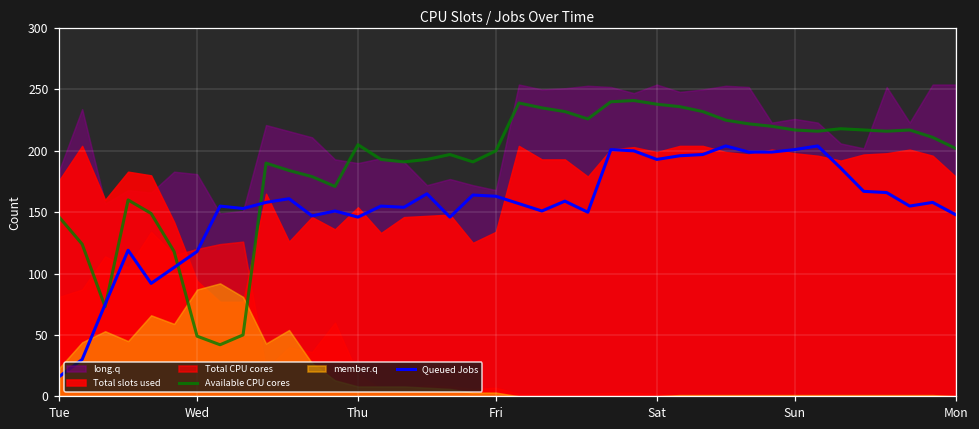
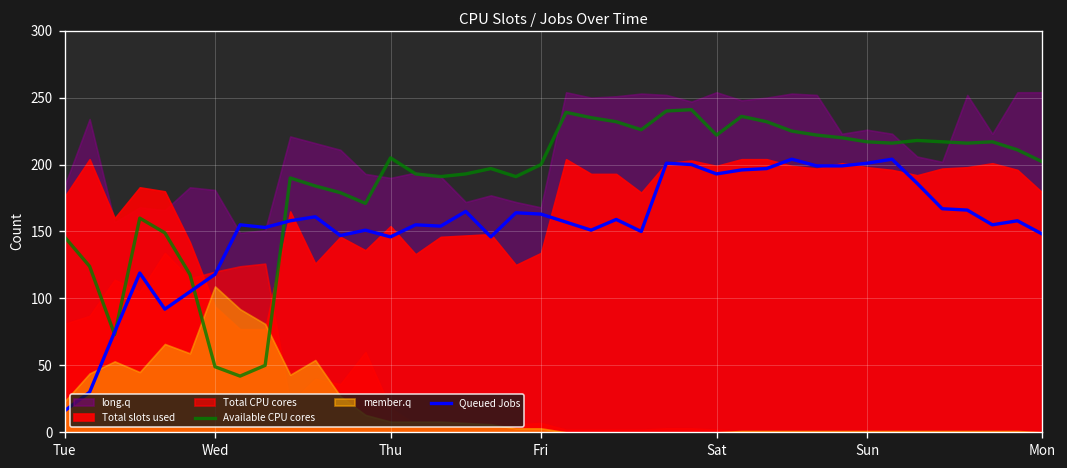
  {
    "Available CPU cores": {
      "Tue": 146,
      "Wed": 49,
      "Thu": 205,
      "Fri": 200,
-     "Sat": 238,
+     "Sat": 222,
      "Sun": 217,
      "Mon": 202
    },
    "long.q": {
      "Tue": 184,
      "Wed": 181,
      "Thu": 190,
      "Fri": 168,
      "Sat": 254,
      "Sun": 226,
      "Mon": 254
    },
    "Queued Jobs": {
      "Tue": 16,
      "Thu": 146,
      "Fri": 163,
      "Sat": 193,
      "Sun": 201,
      "Mon": 148
    },
    "member.q": {
      "Tue": 23,
-     "Wed": 87,
+     "Wed": 109,
      "Fri": 3
    }
  }
